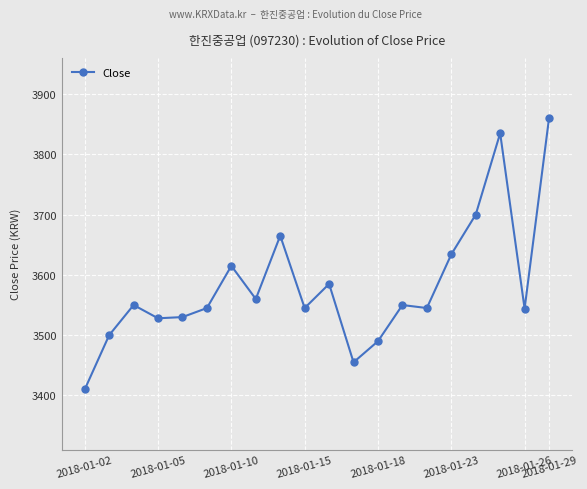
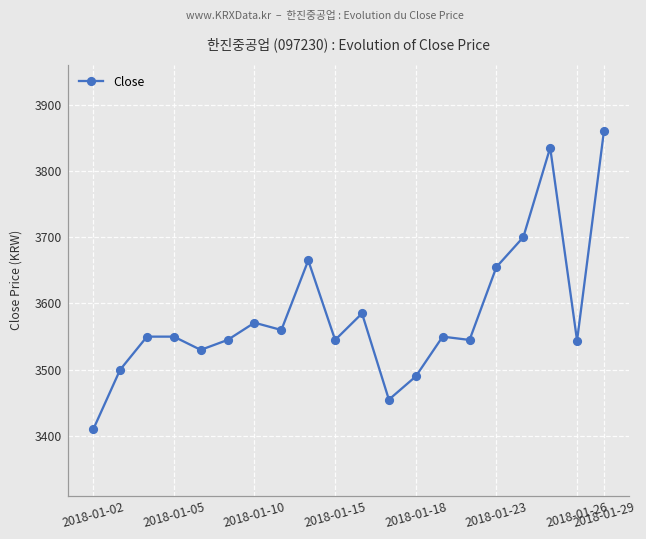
  {
    "2018-01-02": 3410,
-   "2018-01-05": 3530,
-   "2018-01-10": 3620,
+   "2018-01-05": 3550,
+   "2018-01-10": 3570,
    "2018-01-15": 3550,
    "2018-01-18": 3490,
-   "2018-01-23": 3630,
+   "2018-01-23": 3660,
    "2018-01-26": 3540,
    "2018-01-29": 3860
  }
